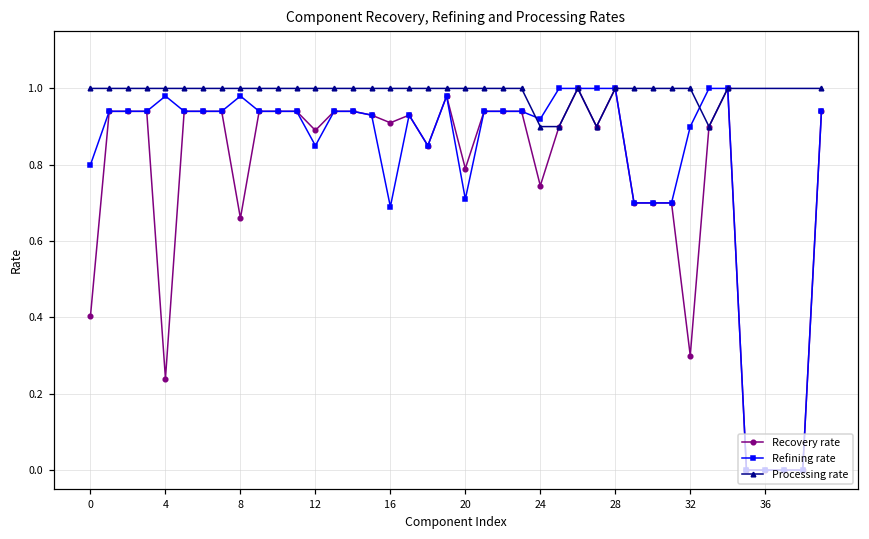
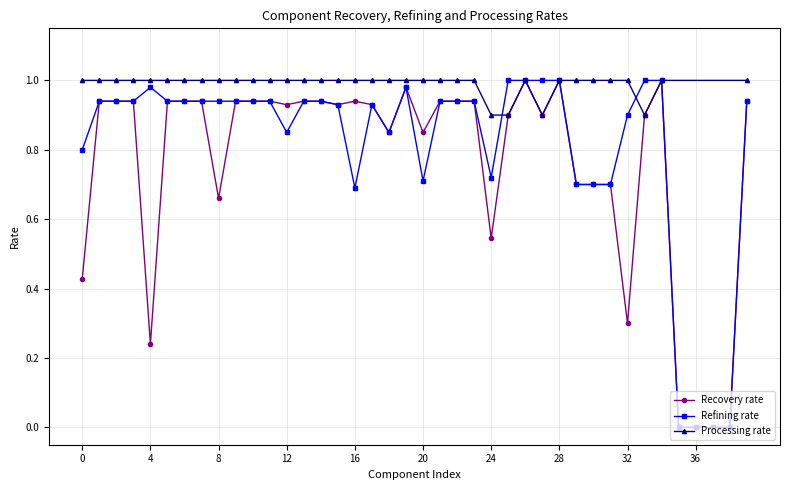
  {
    "Recovery rate": {
-     "0": 0.40,
+     "0": 0.43,
      "4": 0.24,
      "8": 0.66,
-     "12": 0.89,
-     "16": 0.91,
-     "20": 0.79,
-     "24": 0.75,
+     "12": 0.93,
+     "16": 0.94,
+     "20": 0.85,
+     "24": 0.55,
      "32": 0.30
    },
    "Refining rate": {
      "0": 0.80,
      "4": 0.98,
-     "8": 0.98,
+     "8": 0.94,
      "12": 0.85,
      "16": 0.69,
      "20": 0.71,
-     "24": 0.92,
+     "24": 0.72,
      "32": 0.90
    },
    "Processing rate": {
      "0": 1.00,
      "4": 1.00,
      "8": 1.00,
      "12": 1.00,
      "16": 1.00,
      "20": 1.00,
      "24": 0.90,
      "32": 1.00
    }
  }
